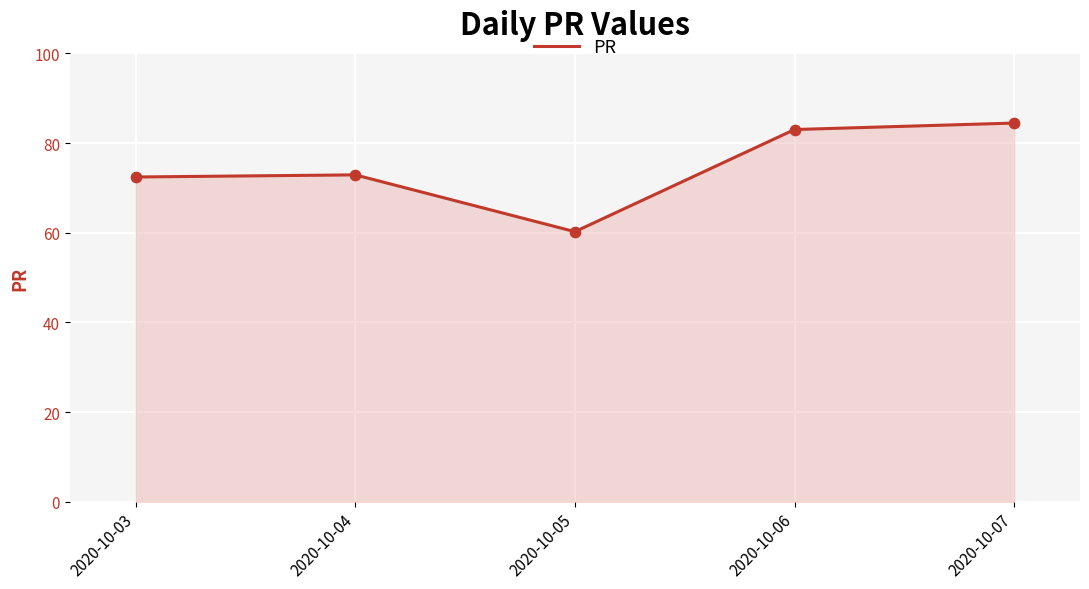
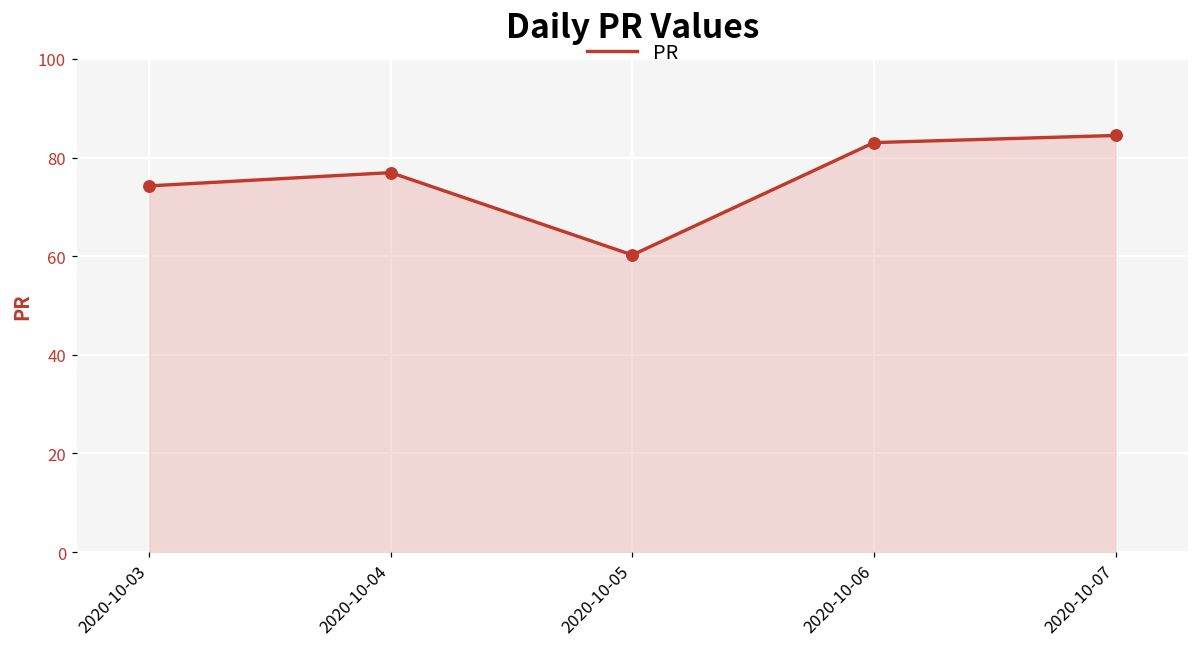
  {
-   "2020-10-03": 72,
-   "2020-10-04": 73,
+   "2020-10-03": 74,
+   "2020-10-04": 77,
    "2020-10-05": 60,
    "2020-10-06": 83,
    "2020-10-07": 84
  }
